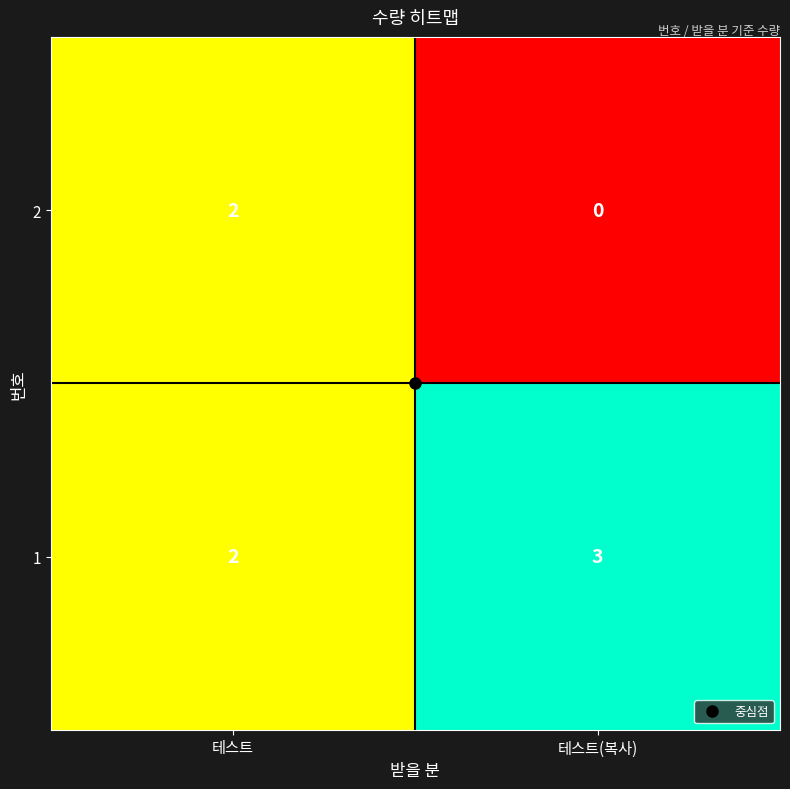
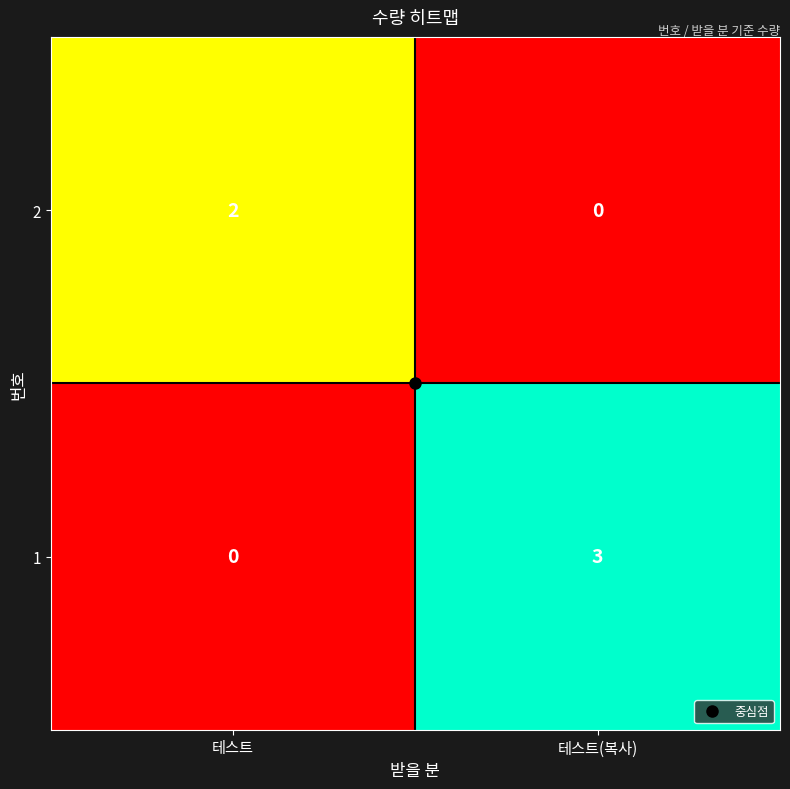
  {
    "2": {
      "테스트": 2,
      "테스트(복사)": 0
    },
    "1": {
-     "테스트": 2,
+     "테스트": 0,
      "테스트(복사)": 3
    }
  }
